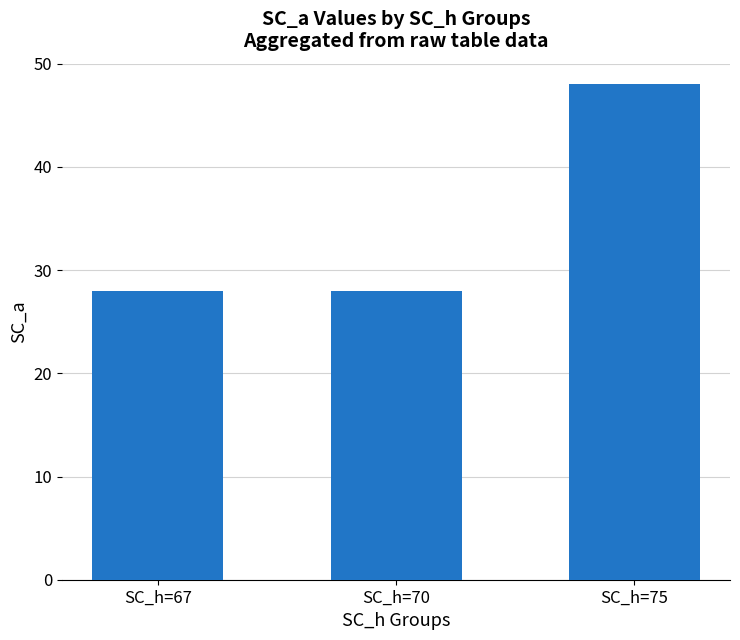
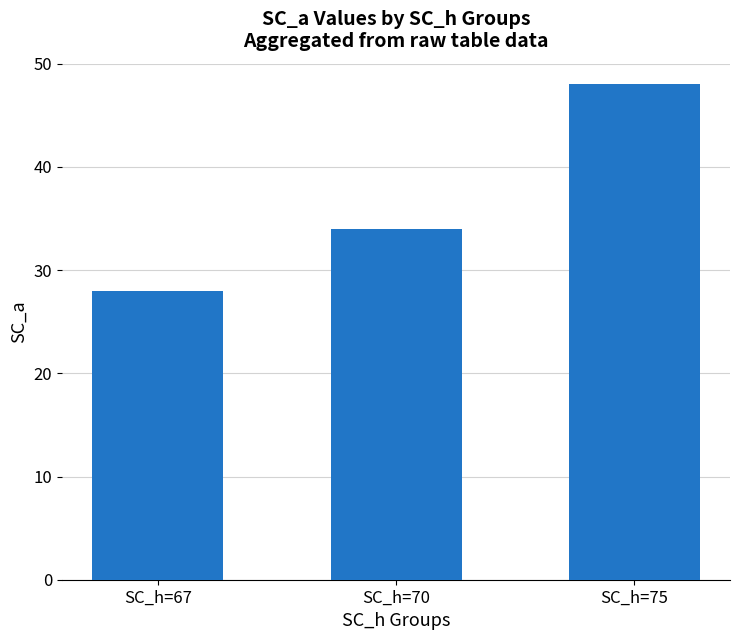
  {
    "SC_h=67": 28,
-   "SC_h=70": 28,
+   "SC_h=70": 34,
    "SC_h=75": 48
  }
